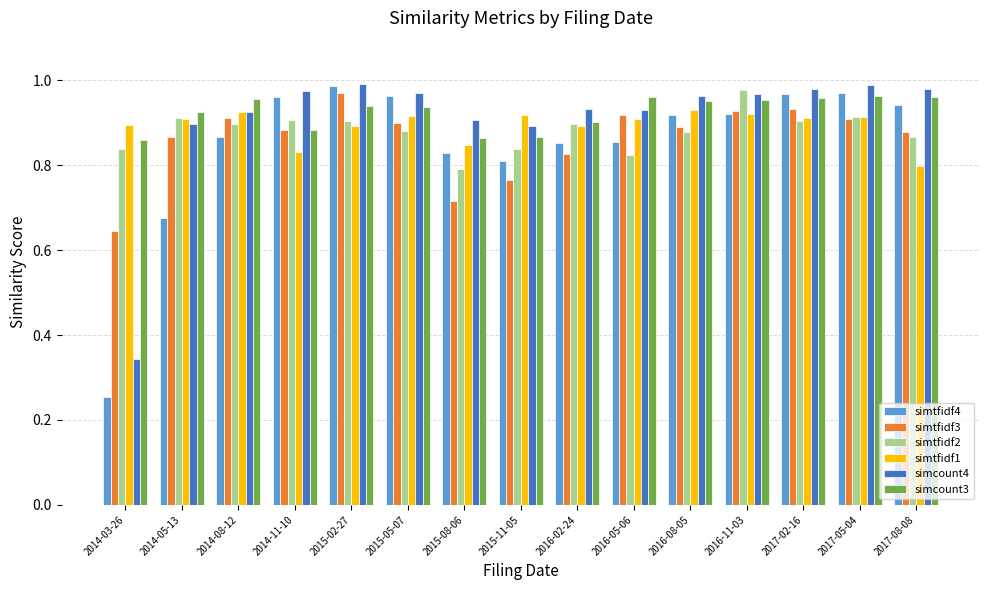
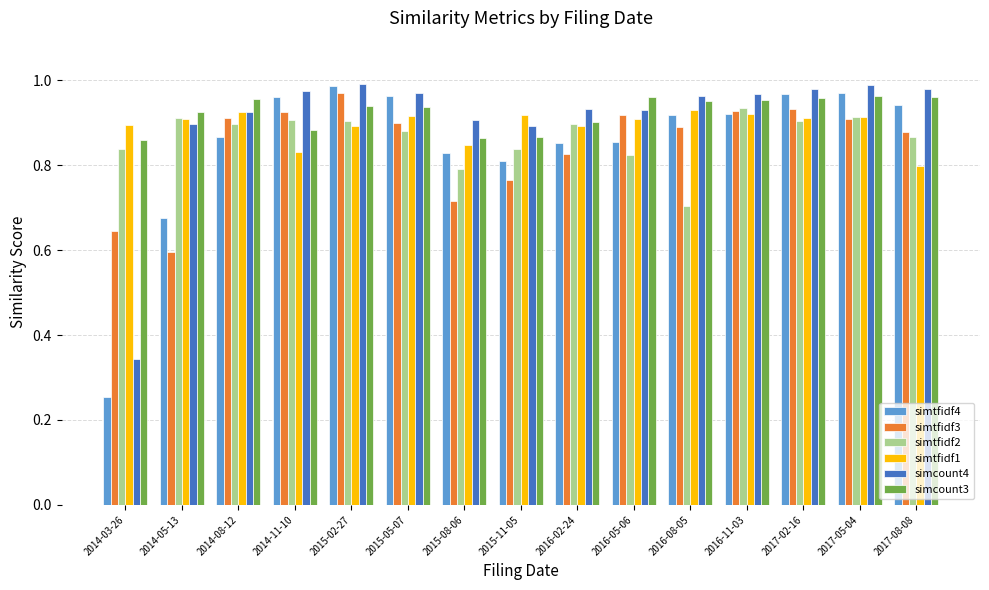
  {
    "simtfidf3": {
      "2014-03-26": 0.65,
-     "2014-05-13": 0.87,
+     "2014-05-13": 0.60,
      "2014-08-12": 0.91,
-     "2014-11-10": 0.88,
+     "2014-11-10": 0.92,
      "2015-02-27": 0.97,
      "2015-05-07": 0.90,
      "2015-08-06": 0.72,
      "2015-11-05": 0.76,
      "2016-02-24": 0.83,
      "2016-05-06": 0.92,
      "2016-08-05": 0.89,
      "2016-11-03": 0.93,
      "2017-02-16": 0.93,
      "2017-05-04": 0.91,
      "2017-08-08": 0.88
    },
    "simtfidf2": {
      "2014-03-26": 0.84,
      "2014-05-13": 0.91,
      "2014-08-12": 0.90,
      "2014-11-10": 0.91,
      "2015-02-27": 0.91,
      "2015-05-07": 0.88,
      "2015-08-06": 0.79,
      "2015-11-05": 0.84,
      "2016-02-24": 0.90,
      "2016-05-06": 0.82,
-     "2016-08-05": 0.88,
-     "2016-11-03": 0.98,
+     "2016-08-05": 0.70,
+     "2016-11-03": 0.93,
      "2017-02-16": 0.90,
      "2017-05-04": 0.91,
      "2017-08-08": 0.87
    },
    "simtfidf1": {
      "2014-03-26": 0.89,
      "2014-05-13": 0.91,
      "2014-08-12": 0.93,
      "2014-11-10": 0.83,
      "2015-02-27": 0.89,
      "2015-05-07": 0.92,
      "2015-08-06": 0.85,
      "2015-11-05": 0.92,
      "2016-02-24": 0.89,
      "2016-05-06": 0.91,
      "2016-08-05": 0.93,
      "2016-11-03": 0.92,
      "2017-02-16": 0.91,
      "2017-05-04": 0.91,
      "2017-08-08": 0.80
    },
    "simcount3": {
      "2014-03-26": 0.86,
      "2014-05-13": 0.93,
      "2014-08-12": 0.96,
      "2014-11-10": 0.88,
      "2015-02-27": 0.94,
      "2015-05-07": 0.94,
      "2015-08-06": 0.86,
      "2015-11-05": 0.87,
      "2016-02-24": 0.90,
      "2016-05-06": 0.96,
      "2016-08-05": 0.95,
      "2016-11-03": 0.95,
      "2017-02-16": 0.96,
      "2017-05-04": 0.96,
      "2017-08-08": 0.96
    }
  }
